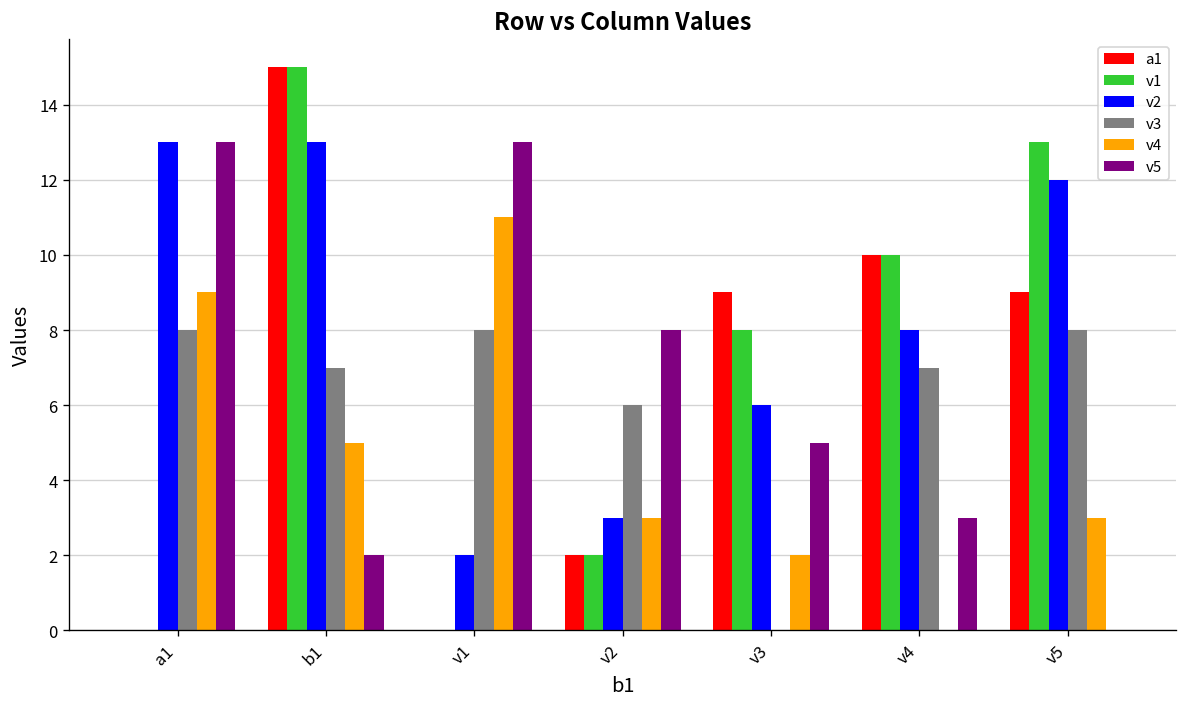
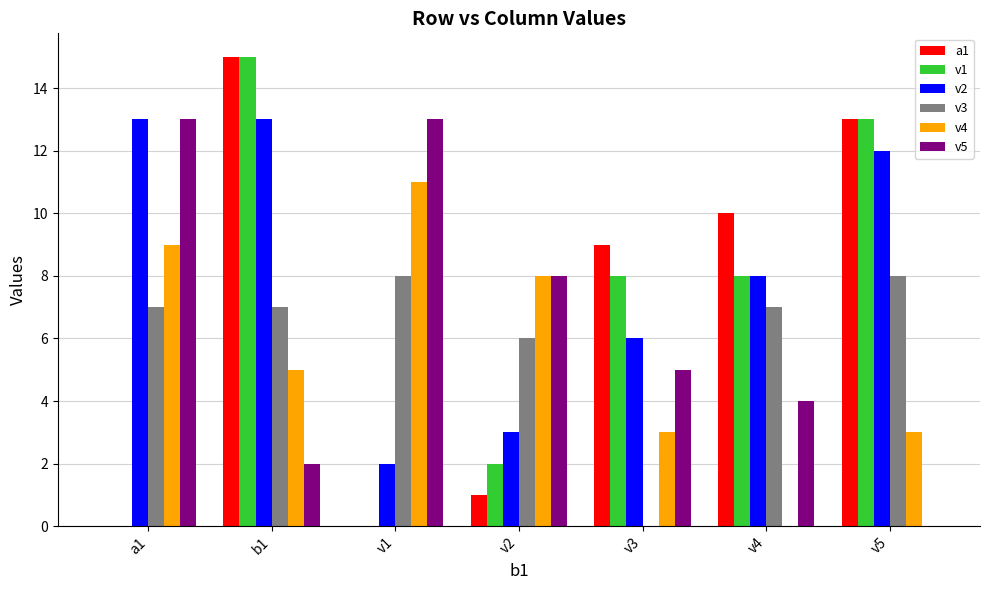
  {
    "a1": {
      "a1": 0,
      "b1": 15,
      "v1": 0,
-     "v2": 2,
+     "v2": 1,
      "v3": 9,
      "v4": 10,
-     "v5": 9
+     "v5": 13
    },
    "v1": {
      "a1": 0,
      "b1": 15,
      "v1": 0,
      "v2": 2,
      "v3": 8,
-     "v4": 10,
+     "v4": 8,
      "v5": 13
    },
    "v2": {
      "a1": 13,
      "b1": 13,
      "v1": 2,
      "v2": 3,
      "v3": 6,
      "v4": 8,
      "v5": 12
    },
    "v3": {
-     "a1": 8,
+     "a1": 7,
      "b1": 7,
      "v1": 8,
      "v2": 6,
      "v3": 0,
      "v4": 7,
      "v5": 8
    },
    "v4": {
      "a1": 9,
      "b1": 5,
      "v1": 11,
-     "v2": 3,
-     "v3": 2,
+     "v2": 8,
+     "v3": 3,
      "v4": 0,
      "v5": 3
    },
    "v5": {
      "a1": 13,
      "b1": 2,
      "v1": 13,
      "v2": 8,
      "v3": 5,
-     "v4": 3,
+     "v4": 4,
      "v5": 0
    }
  }
